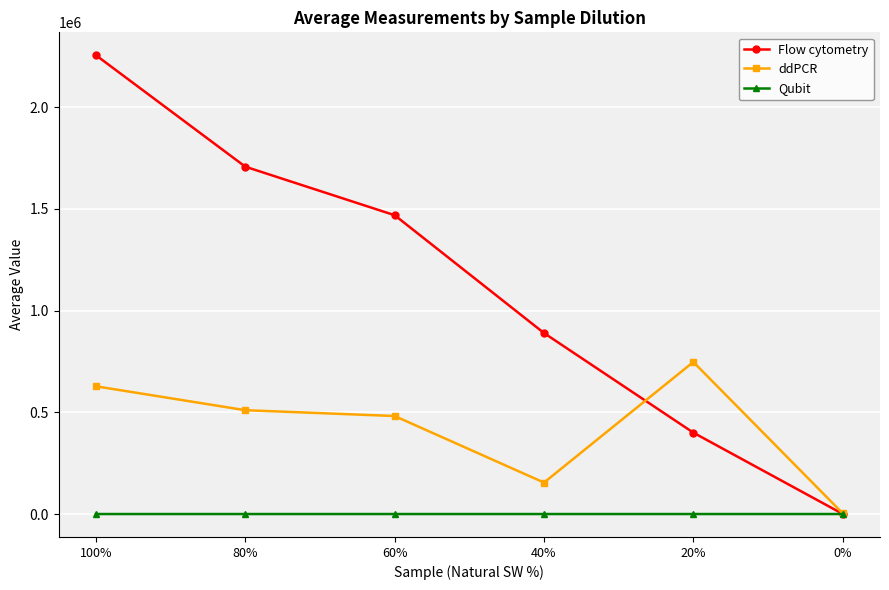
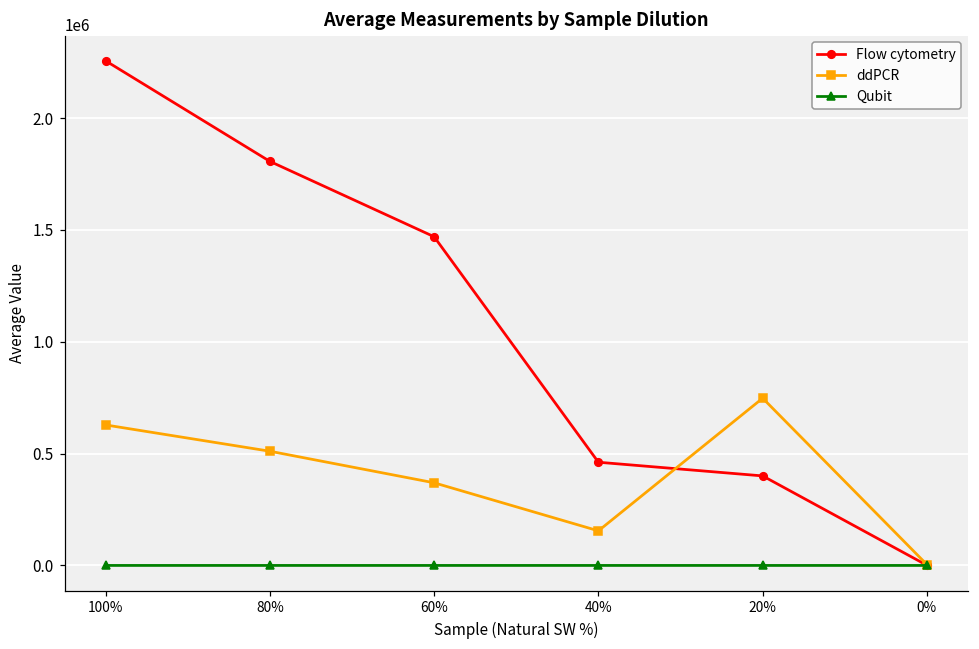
  {
    "Flow cytometry": {
      "100%": 2260000,
-     "80%": 1710000,
+     "80%": 1810000,
      "60%": 1470000,
-     "40%": 890000,
+     "40%": 460000,
      "20%": 400000
    },
    "ddPCR": {
      "100%": 630000,
      "80%": 510000,
-     "60%": 480000,
+     "60%": 370000,
      "40%": 150000,
      "20%": 750000
    },
    "Qubit": {
      "100%": 0,
      "80%": 0,
      "60%": 0,
      "40%": 0,
      "20%": 0
    }
  }
